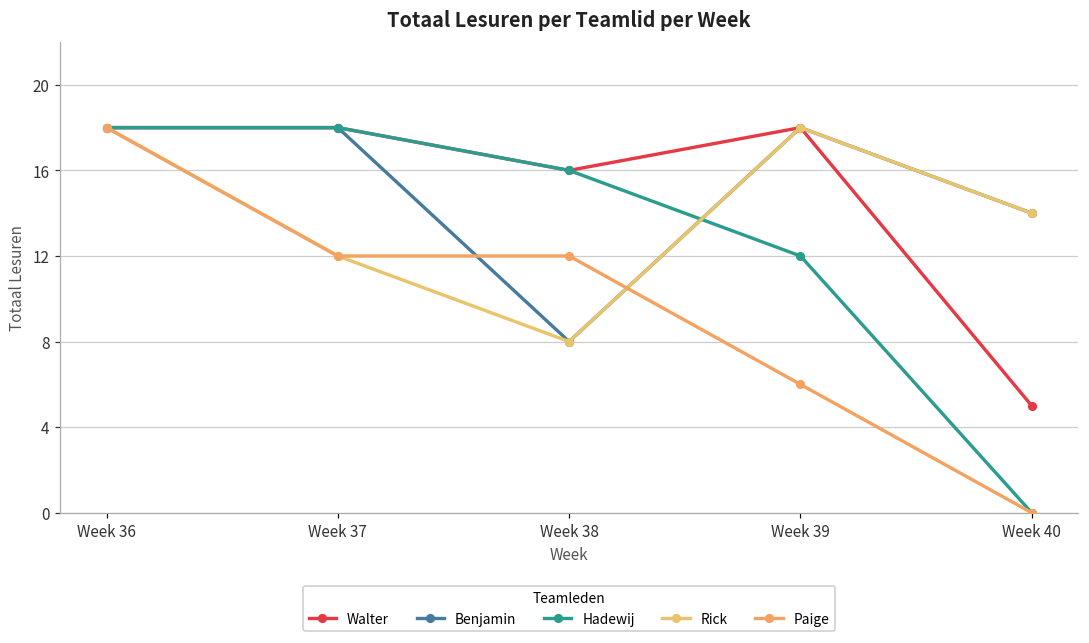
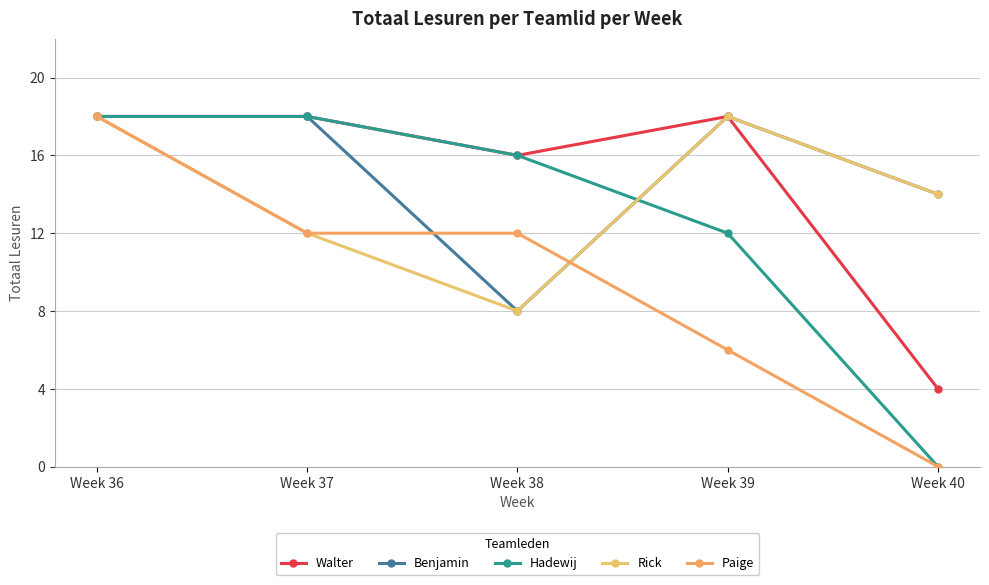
  {
    "Walter": {
-     "Week 40": 5
+     "Week 40": 4
    }
  }
